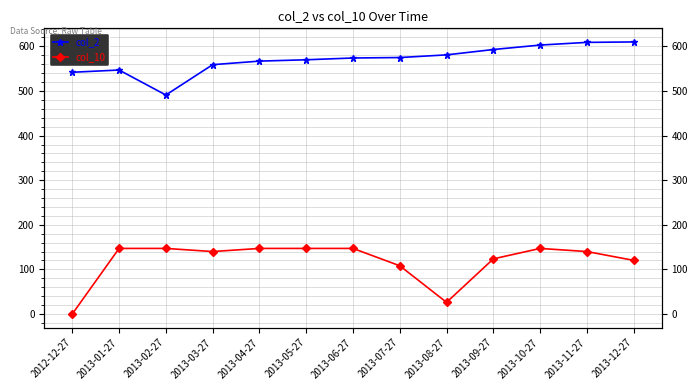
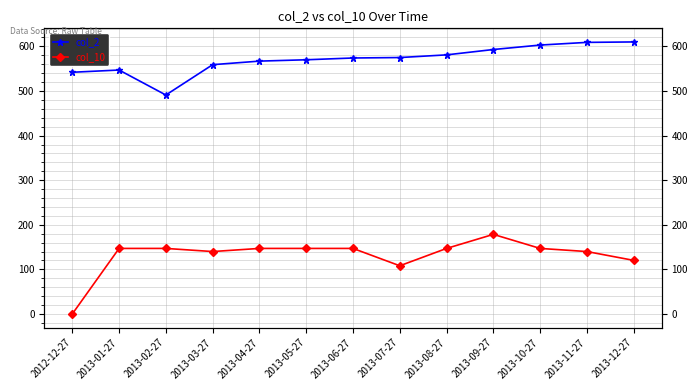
  {
    "col_2": {
      "2012-12-27": 540,
      "2013-01-27": 550,
      "2013-02-27": 490,
      "2013-03-27": 560,
      "2013-04-27": 570,
      "2013-05-27": 570,
      "2013-06-27": 570,
      "2013-07-27": 580,
      "2013-08-27": 580,
      "2013-09-27": 590,
      "2013-10-27": 600,
      "2013-11-27": 610,
      "2013-12-27": 610
    },
    "col_10": {
      "2012-12-27": 0,
      "2013-01-27": 150,
      "2013-02-27": 150,
      "2013-03-27": 140,
      "2013-04-27": 150,
      "2013-05-27": 150,
      "2013-06-27": 150,
      "2013-07-27": 110,
-     "2013-08-27": 30,
-     "2013-09-27": 120,
+     "2013-08-27": 150,
+     "2013-09-27": 180,
      "2013-10-27": 150,
      "2013-11-27": 140,
      "2013-12-27": 120
    }
  }
